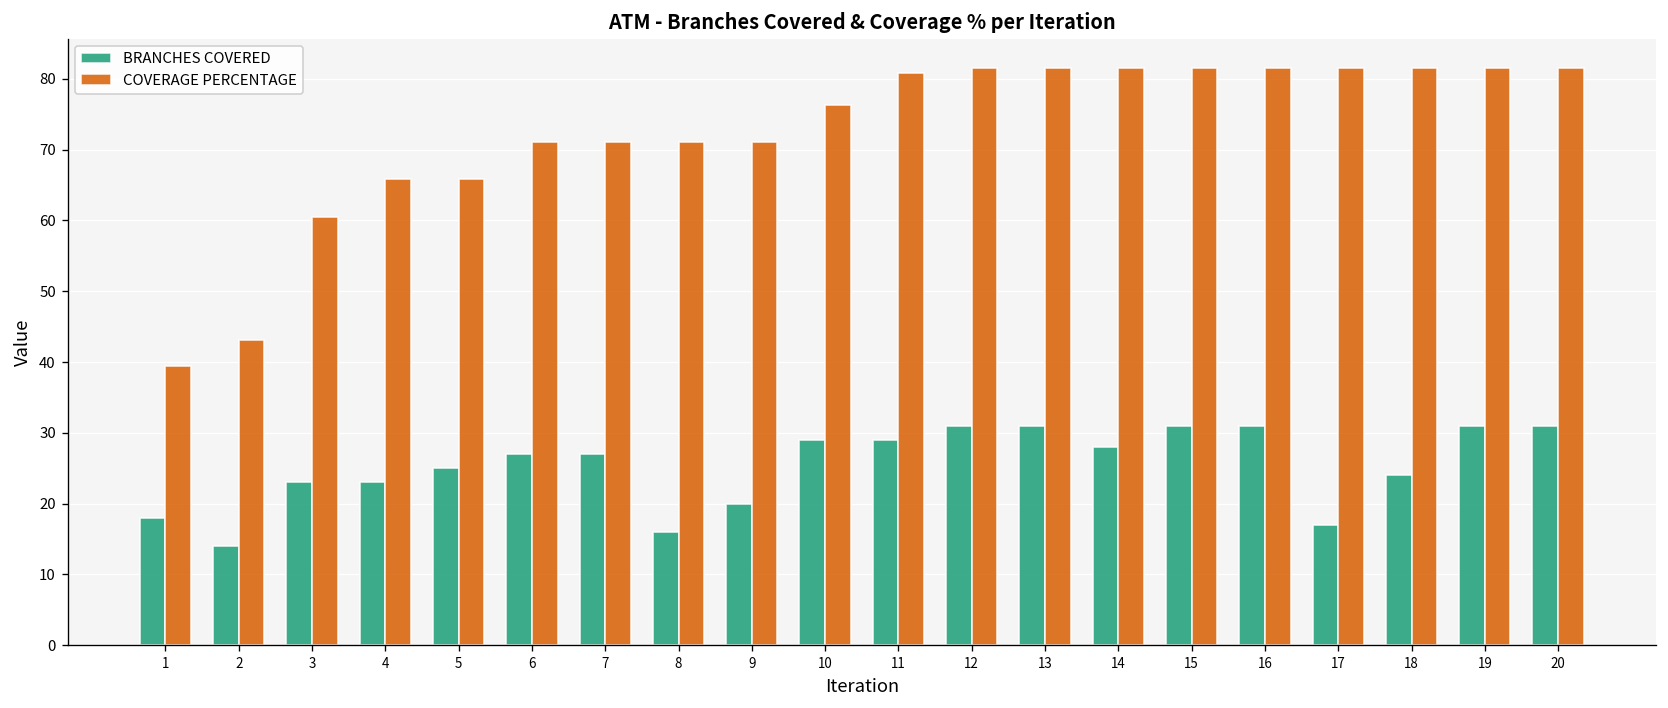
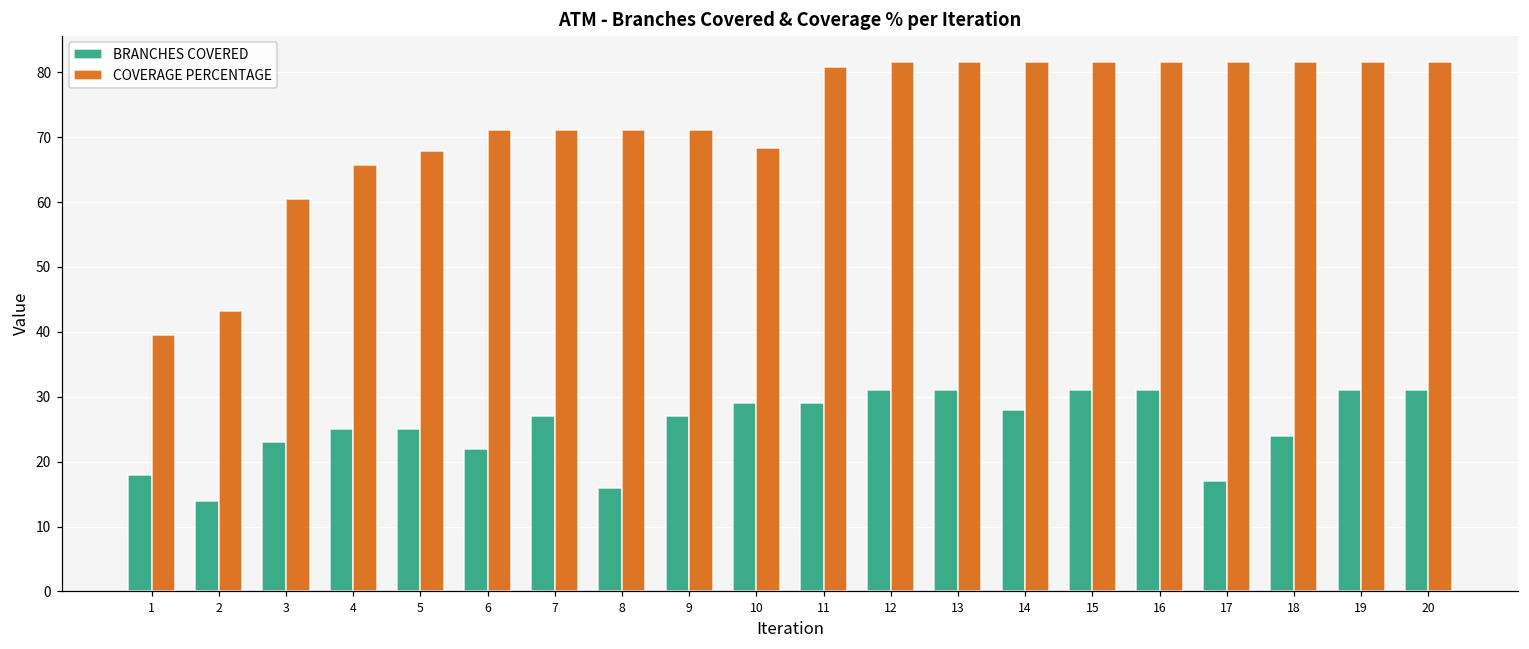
  {
    "BRANCHES COVERED": {
      "1": 18,
      "2": 14,
      "3": 23,
-     "4": 23,
+     "4": 25,
      "5": 25,
-     "6": 27,
+     "6": 22,
      "7": 27,
      "8": 16,
-     "9": 20,
+     "9": 27,
      "10": 29,
      "11": 29,
      "12": 31,
      "13": 31,
      "14": 28,
      "15": 31,
      "16": 31,
      "17": 17,
      "18": 24,
      "19": 31,
      "20": 31
    },
    "COVERAGE PERCENTAGE": {
      "1": 39,
      "2": 43,
      "3": 61,
      "4": 66,
-     "5": 66,
+     "5": 68,
      "6": 71,
      "7": 71,
      "8": 71,
      "9": 71,
-     "10": 76,
+     "10": 68,
      "11": 81,
      "12": 82,
      "13": 82,
      "14": 82,
      "15": 82,
      "16": 82,
      "17": 82,
      "18": 82,
      "19": 82,
      "20": 82
    }
  }
